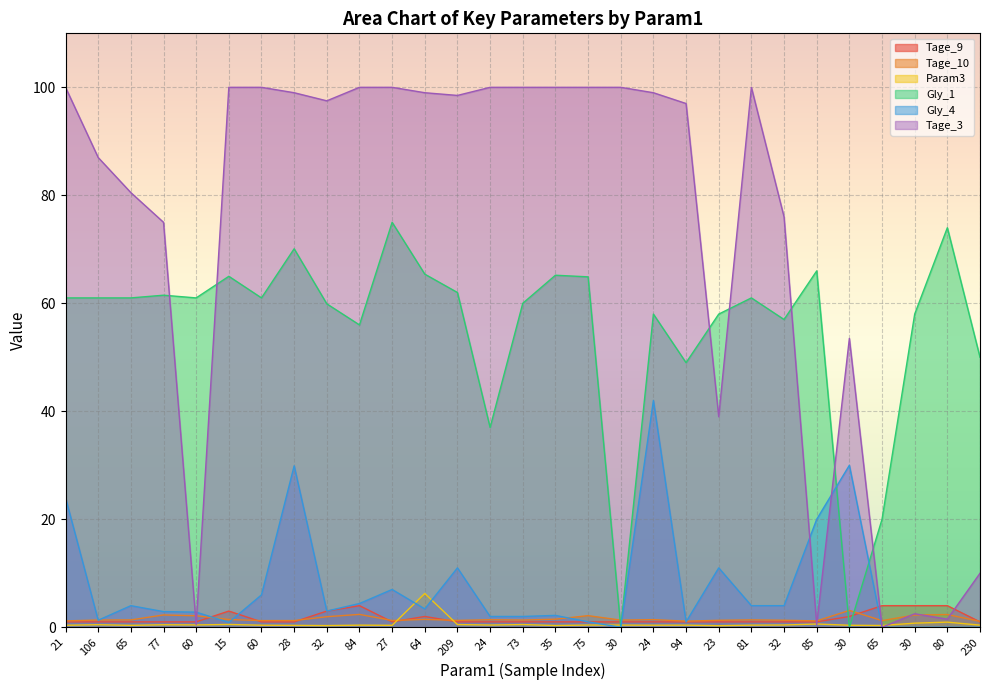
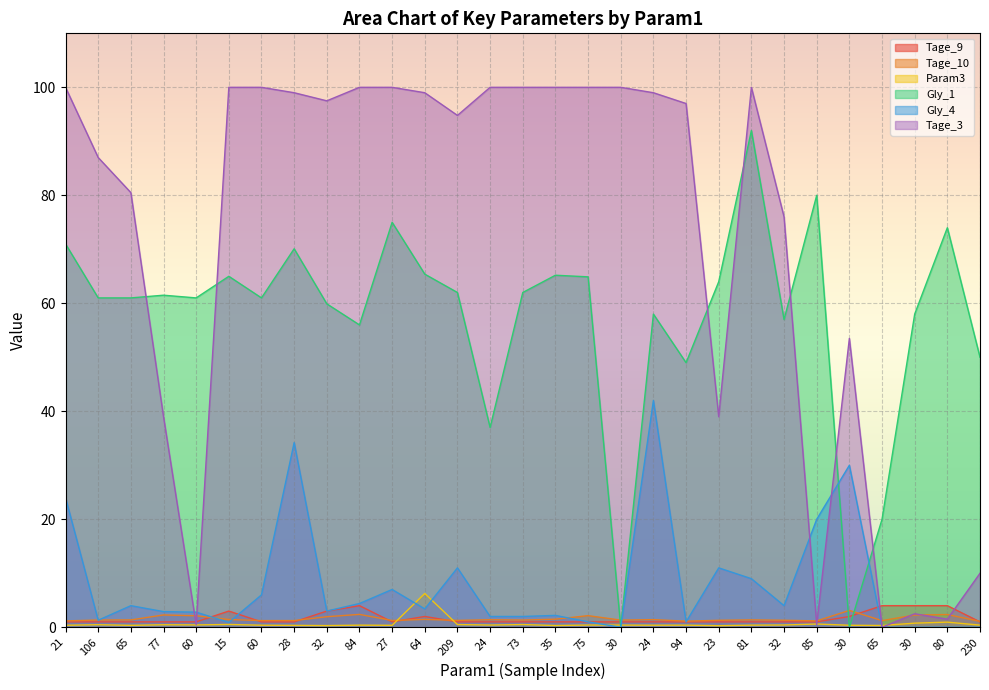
  {
    "Param3": {
      "21": 0,
      "106": 0,
      "77": 0,
      "28": 0,
      "84": 0,
      "27": 0,
      "64": 6,
      "209": 1,
      "73": 1,
      "35": 0,
      "75": 0,
      "94": 0,
      "23": 0,
      "81": 0,
      "80": 1
    },
    "Gly_1": {
-     "21": 61,
+     "21": 71,
      "106": 61,
      "77": 62,
      "15": 65,
      "28": 70,
      "84": 56,
      "27": 75,
      "64": 65,
      "209": 62,
-     "73": 60,
+     "73": 62,
      "35": 65,
      "75": 65,
      "94": 49,
-     "23": 58,
-     "81": 61,
-     "85": 66,
+     "23": 64,
+     "81": 92,
+     "85": 80,
      "80": 74,
      "230": 50
    },
    "Gly_4": {
      "21": 24,
      "77": 3,
-     "28": 30,
+     "28": 34,
      "27": 7,
      "64": 3,
      "209": 11,
      "73": 2,
      "35": 2,
      "23": 11,
-     "81": 4,
+     "81": 9,
      "85": 20,
      "80": 0
    },
    "Tage_3": {
      "21": 100,
      "106": 87,
-     "77": 75,
+     "77": 39,
      "15": 100,
      "28": 99,
      "84": 100,
      "27": 100,
      "64": 99,
-     "209": 99,
+     "209": 95,
      "73": 100,
      "35": 100,
      "75": 100,
      "94": 97,
      "23": 39,
      "81": 100,
      "80": 2,
      "230": 10
    }
  }
